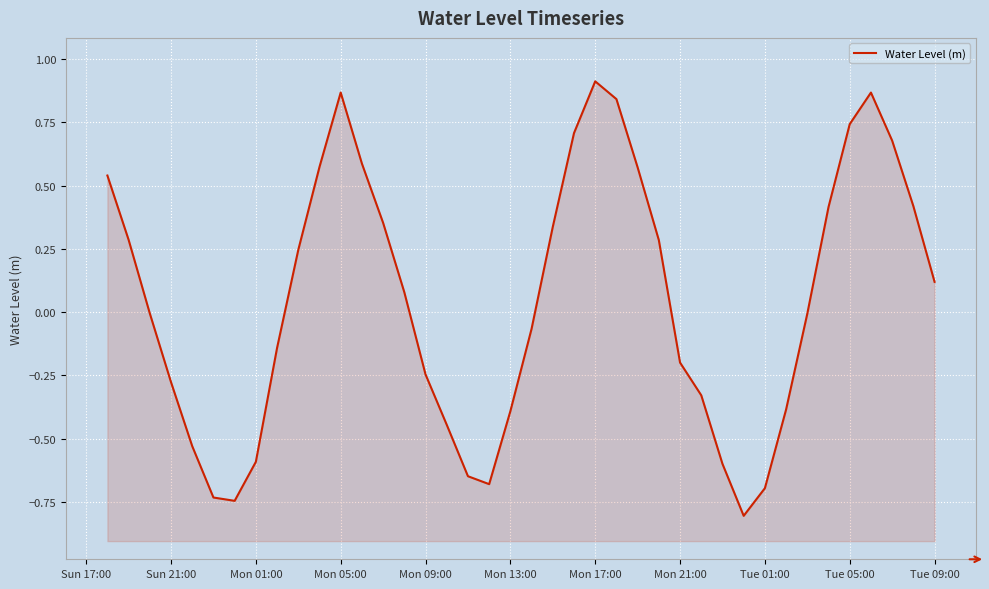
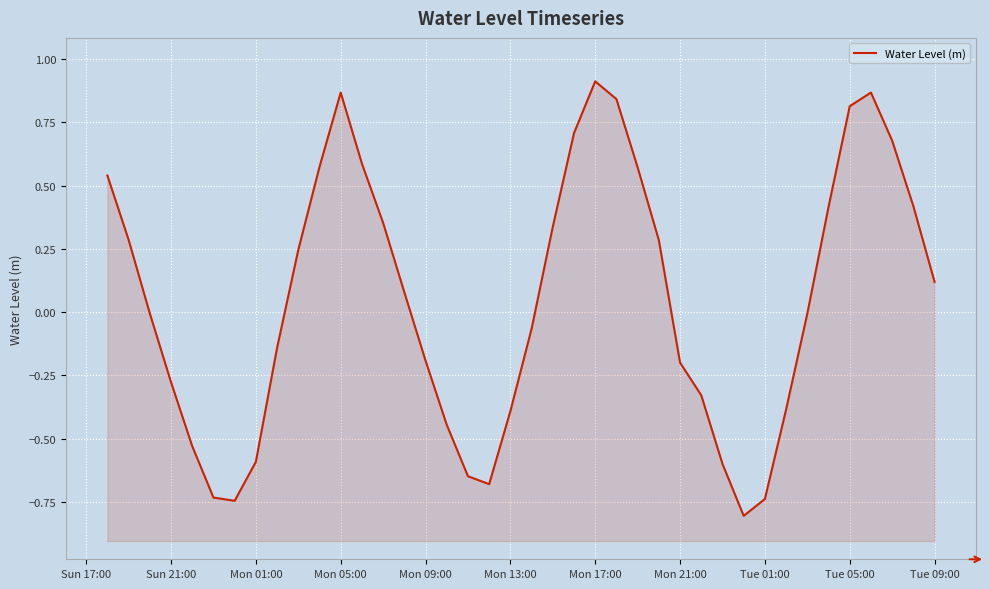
  {
    "Sun 21:00": -0.28,
    "Mon 01:00": -0.59,
    "Mon 05:00": 0.87,
-   "Mon 09:00": -0.25,
+   "Mon 09:00": -0.19,
    "Mon 13:00": -0.39,
    "Mon 17:00": 0.91,
    "Mon 21:00": -0.20,
-   "Tue 01:00": -0.70,
-   "Tue 05:00": 0.74,
+   "Tue 01:00": -0.74,
+   "Tue 05:00": 0.81,
    "Tue 09:00": 0.12
  }
